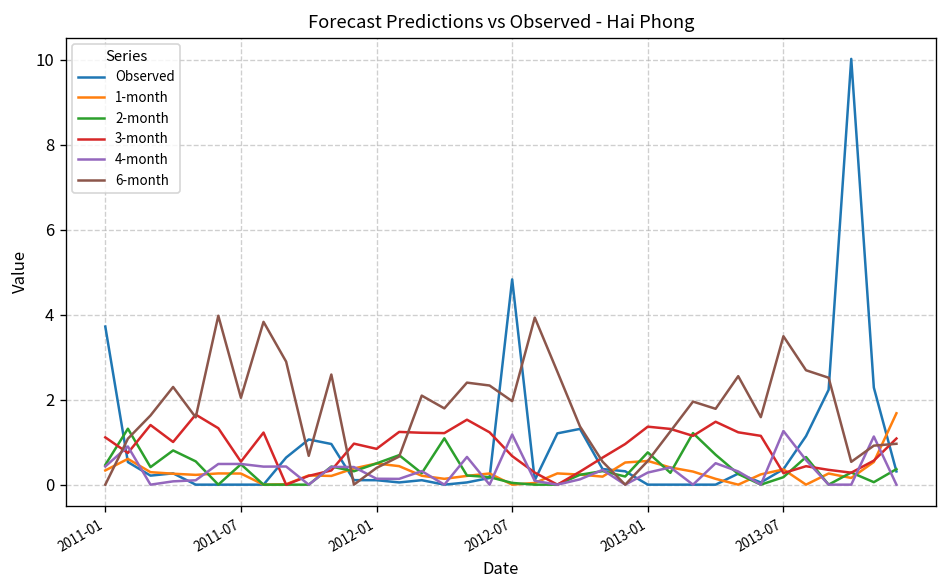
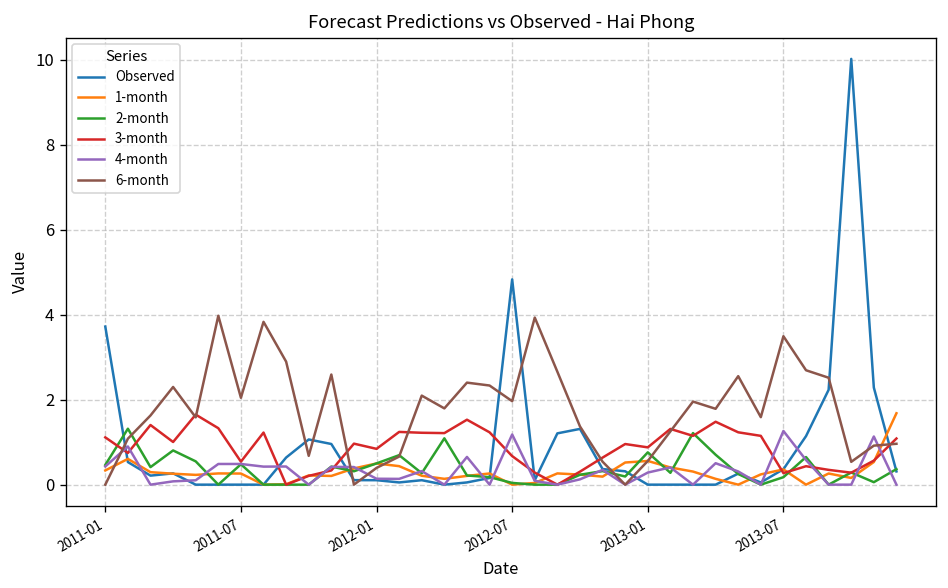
  {
    "Observed": {
      "2011-01": 3.7,
      "2011-07": 0.0,
      "2012-07": 4.8,
      "2013-01": 0.0
    },
    "1-month": {
      "2011-01": 0.3,
      "2011-07": 0.3
    },
    "2-month": {
      "2013-01": 0.8,
      "2013-07": 0.2
    },
    "3-month": {
      "2011-01": 1.1,
      "2012-01": 0.8,
      "2012-07": 0.7,
-     "2013-01": 1.4,
+     "2013-01": 0.9,
      "2013-07": 0.3
    },
    "4-month": {
      "2012-07": 1.2,
      "2013-01": 0.3,
      "2013-07": 1.3
    },
    "6-month": {
      "2011-01": 0.0,
      "2011-07": 2.0,
      "2012-01": 0.4,
      "2012-07": 2.0,
      "2013-07": 3.5
    }
  }
